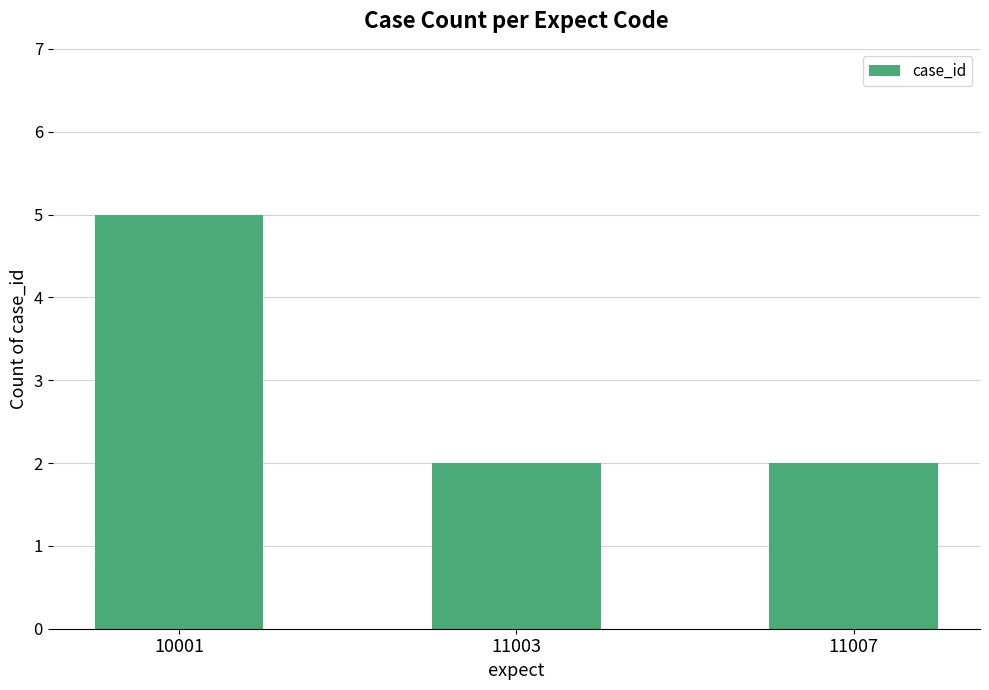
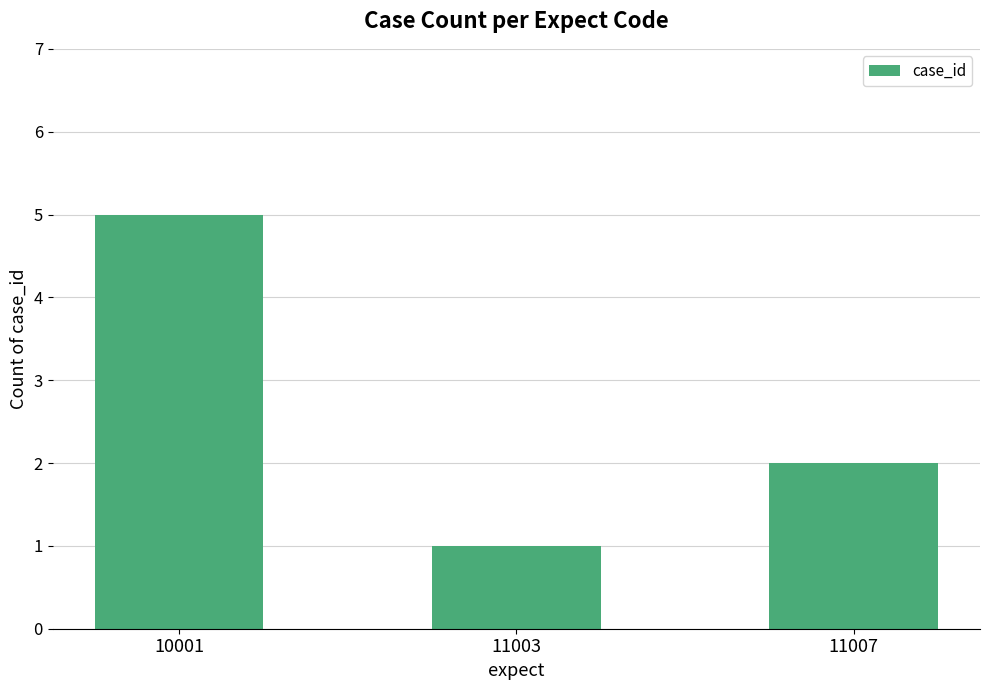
  {
    "10001": 5,
-   "11003": 2,
+   "11003": 1,
    "11007": 2
  }
